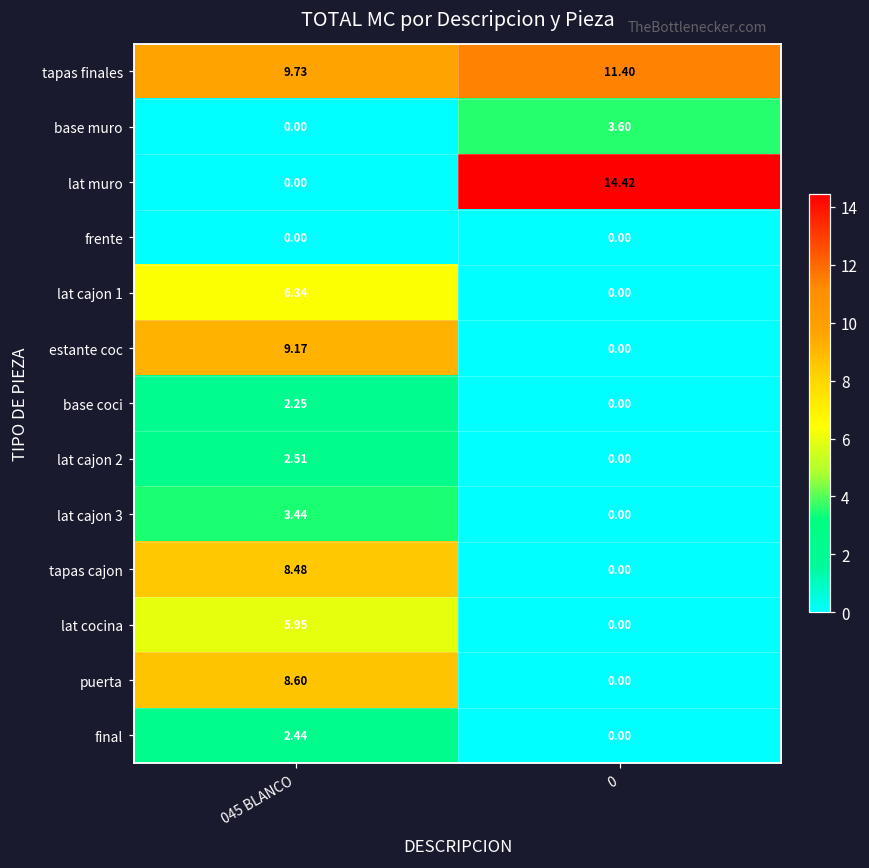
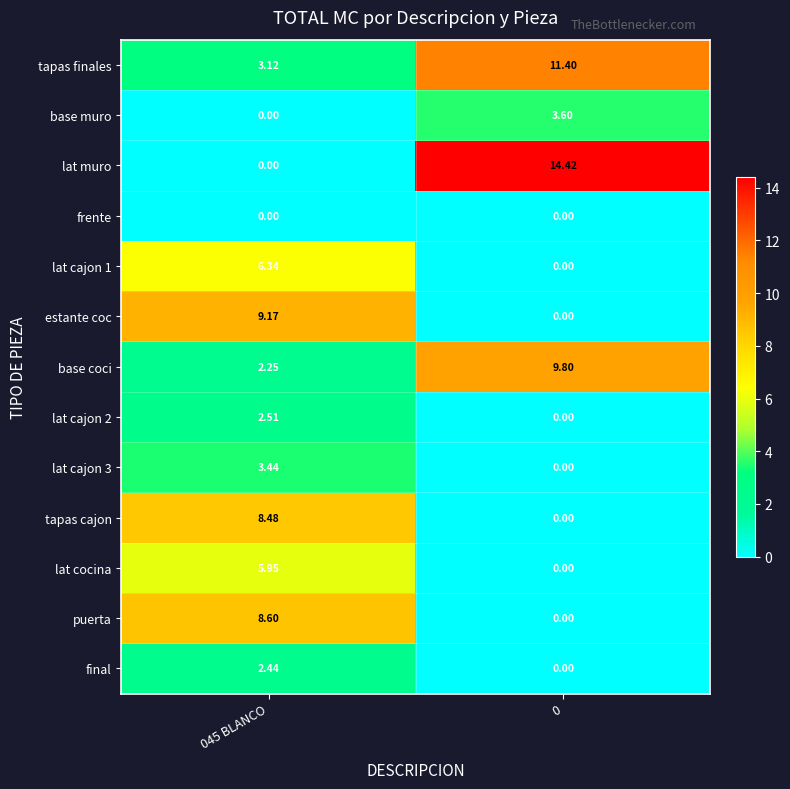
  {
    "tapas finales": {
-     "045 BLANCO": 9.73,
+     "045 BLANCO": 3.12,
      "0": 11.40
    },
    "base muro": {
      "045 BLANCO": 0.00,
      "0": 3.60
    },
    "lat muro": {
      "045 BLANCO": 0.00,
      "0": 14.42
    },
    "frente": {
      "045 BLANCO": 0.00,
      "0": 0.00
    },
    "lat cajon 1": {
      "045 BLANCO": 6.34,
      "0": 0.00
    },
    "estante coc": {
      "045 BLANCO": 9.17,
      "0": 0.00
    },
    "base coci": {
      "045 BLANCO": 2.25,
-     "0": 0.00
+     "0": 9.80
    },
    "lat cajon 2": {
      "045 BLANCO": 2.51,
      "0": 0.00
    },
    "lat cajon 3": {
      "045 BLANCO": 3.44,
      "0": 0.00
    },
    "tapas cajon": {
      "045 BLANCO": 8.48,
      "0": 0.00
    },
    "lat cocina": {
      "045 BLANCO": 5.95,
      "0": 0.00
    },
    "puerta": {
      "045 BLANCO": 8.60,
      "0": 0.00
    },
    "final": {
      "045 BLANCO": 2.44,
      "0": 0.00
    }
  }
